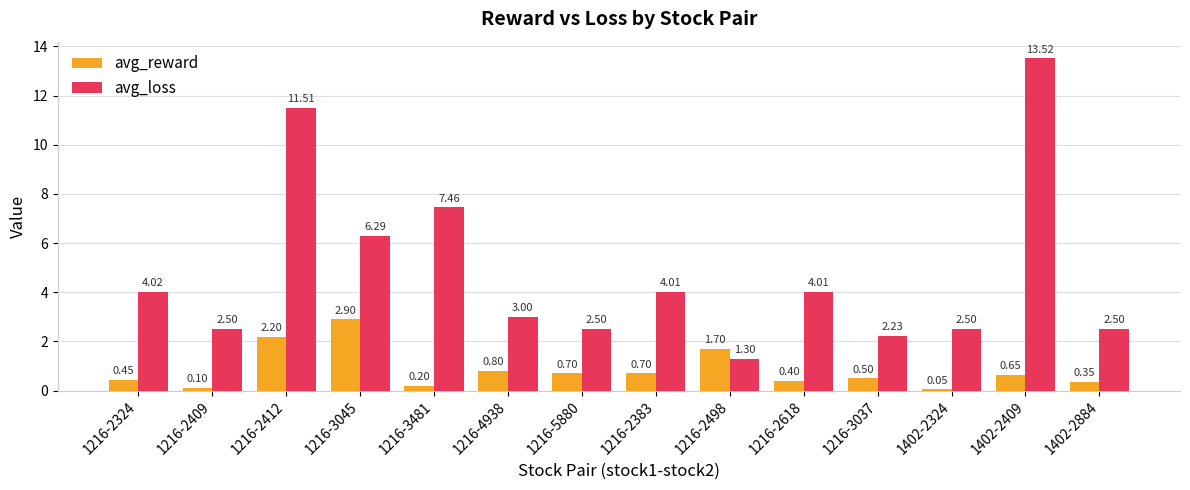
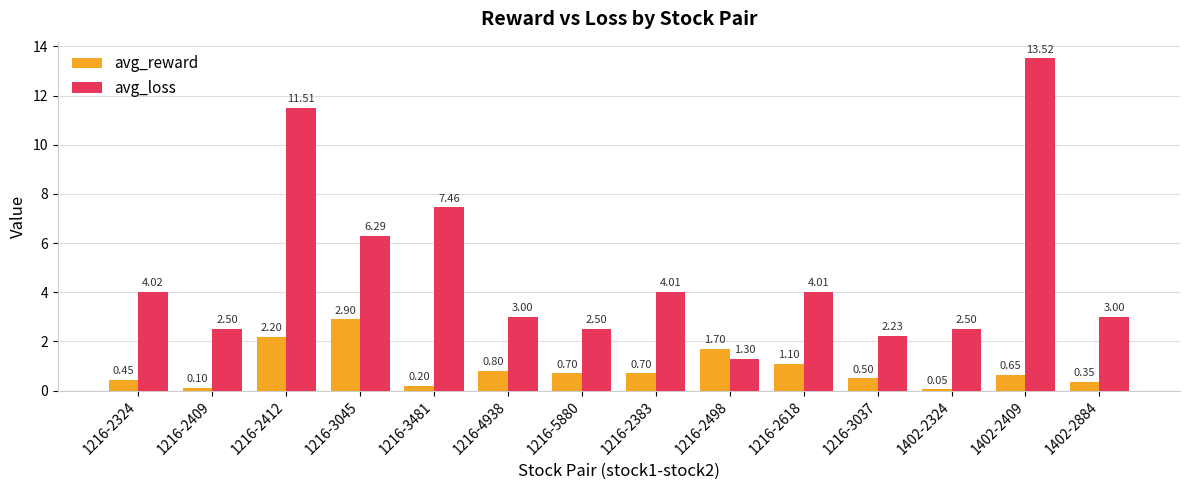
  {
    "avg_reward": {
      "1216-2324": 0.45,
      "1216-2409": 0.10,
      "1216-2412": 2.20,
      "1216-3045": 2.90,
      "1216-3481": 0.20,
      "1216-4938": 0.80,
      "1216-5880": 0.70,
      "1216-2383": 0.70,
      "1216-2498": 1.70,
-     "1216-2618": 0.40,
+     "1216-2618": 1.10,
      "1216-3037": 0.50,
      "1402-2324": 0.05,
      "1402-2409": 0.65,
      "1402-2884": 0.35
    },
    "avg_loss": {
      "1216-2324": 4.02,
      "1216-2409": 2.50,
      "1216-2412": 11.51,
      "1216-3045": 6.29,
      "1216-3481": 7.46,
      "1216-4938": 3.00,
      "1216-5880": 2.50,
      "1216-2383": 4.01,
      "1216-2498": 1.30,
      "1216-2618": 4.01,
      "1216-3037": 2.23,
      "1402-2324": 2.50,
      "1402-2409": 13.52,
-     "1402-2884": 2.50
+     "1402-2884": 3.00
    }
  }
